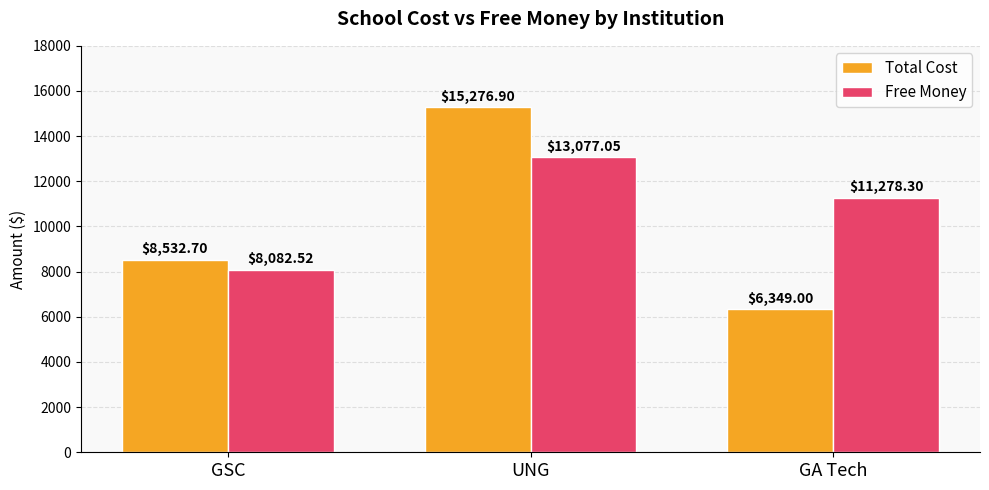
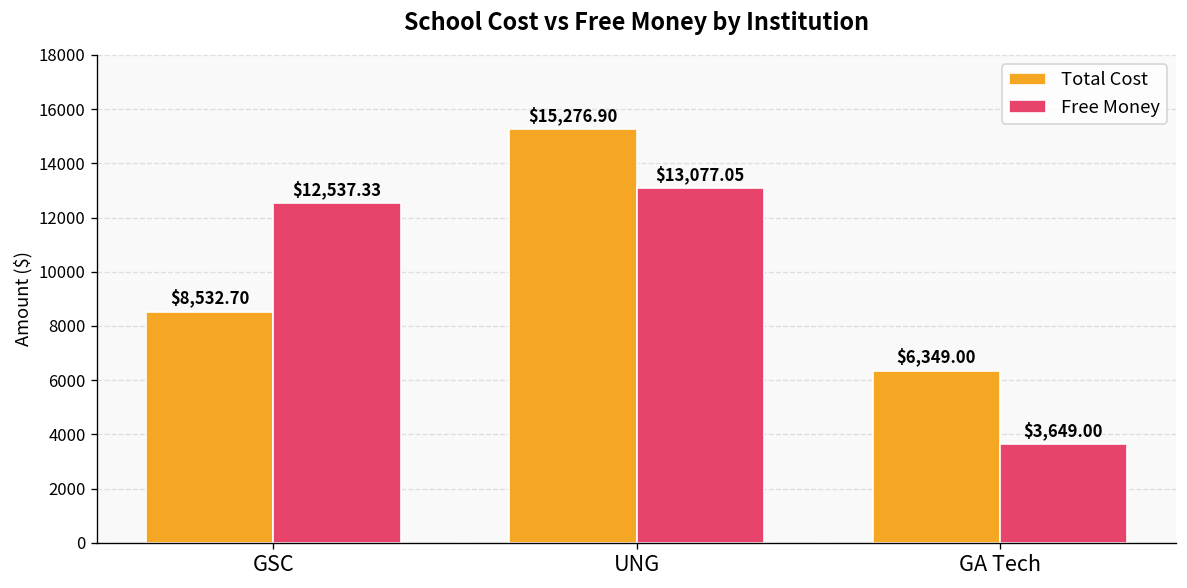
  {
    "Total Cost": {
      "GSC": "$8,532.70",
      "UNG": "$15,276.90",
      "GA Tech": "$6,349.00"
    },
    "Free Money": {
-     "GSC": "$8,082.52",
+     "GSC": "$12,537.33",
      "UNG": "$13,077.05",
-     "GA Tech": "$11,278.30"
+     "GA Tech": "$3,649.00"
    }
  }
